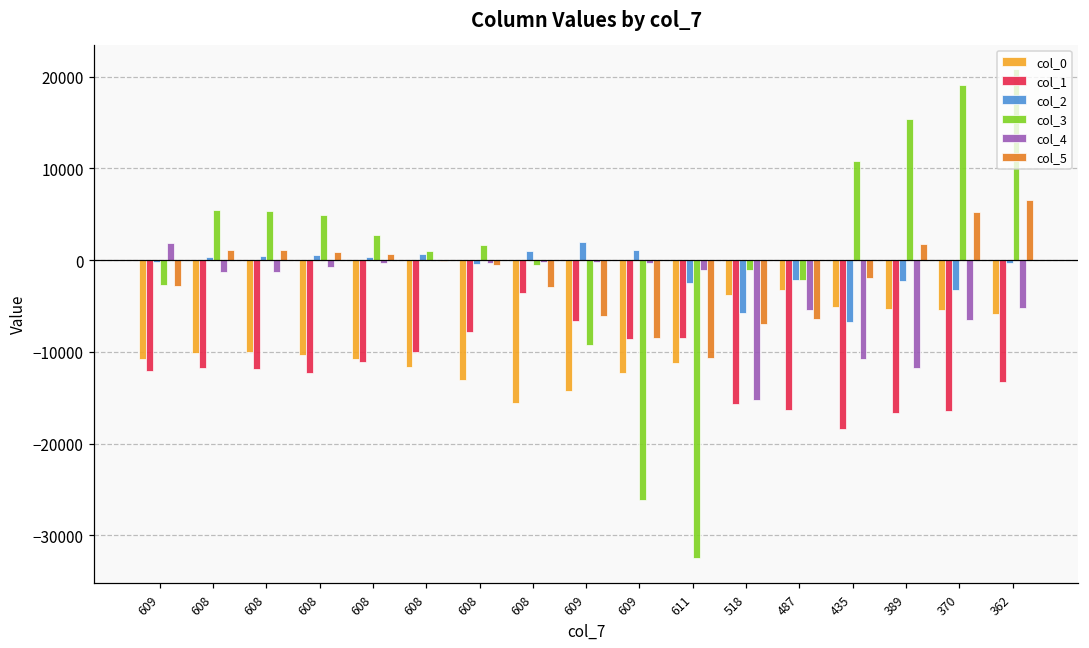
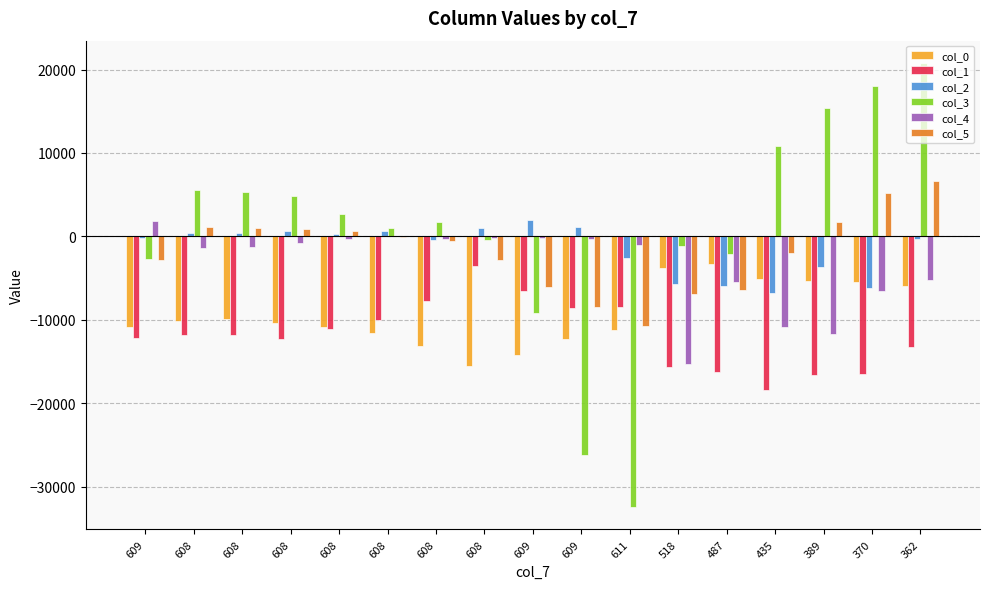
  {
    "col_1": {
      "611": -9000,
      "518": -16000,
      "487": -16000,
      "435": -18000,
      "389": -17000,
      "370": -16000,
      "362": -13000
    },
    "col_2": {
      "611": -3000,
      "518": -6000,
-     "487": -2000,
+     "487": -6000,
      "435": -7000,
-     "389": -2000,
-     "370": -3000
+     "389": -4000,
+     "370": -6000
    },
    "col_3": {
      "611": -32000,
      "518": -1000,
      "487": -2000,
      "435": 11000,
      "389": 15000,
-     "370": 19000
+     "370": 18000
    },
    "col_4": {
      "611": -1000,
      "518": -15000,
      "487": -5000,
      "435": -11000,
      "389": -12000,
      "370": -7000,
      "362": -5000
    }
  }
